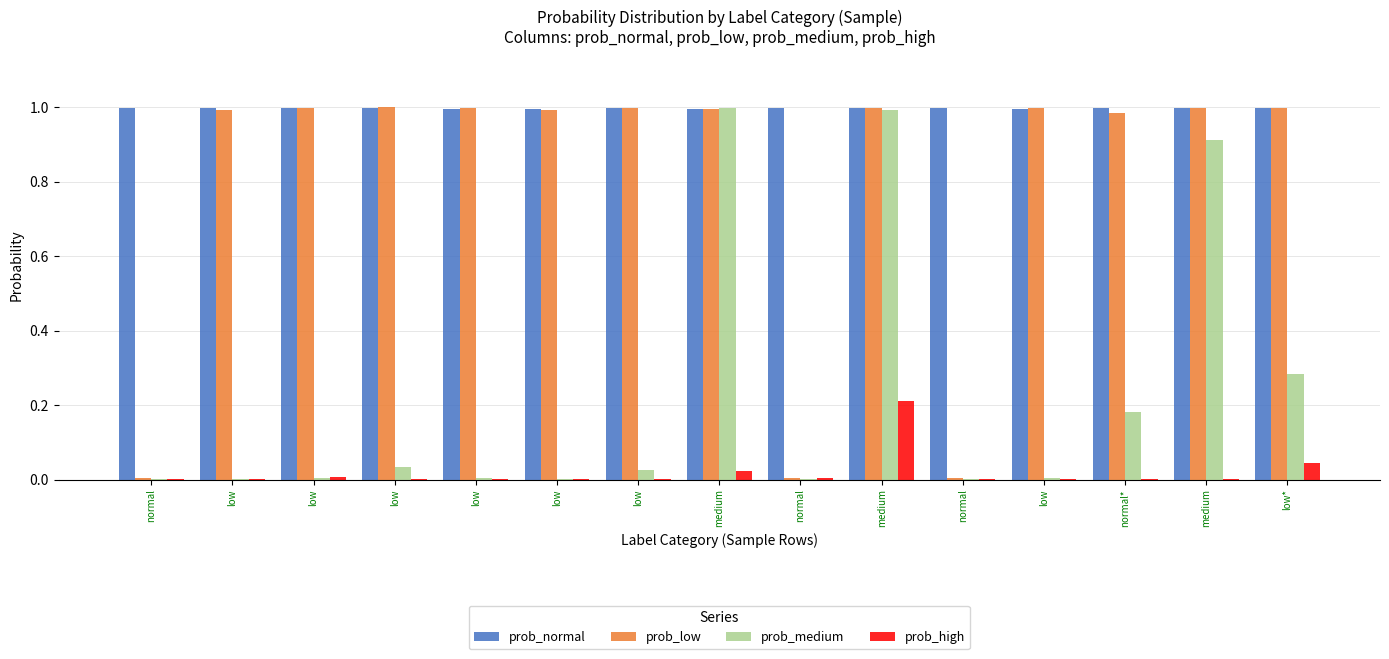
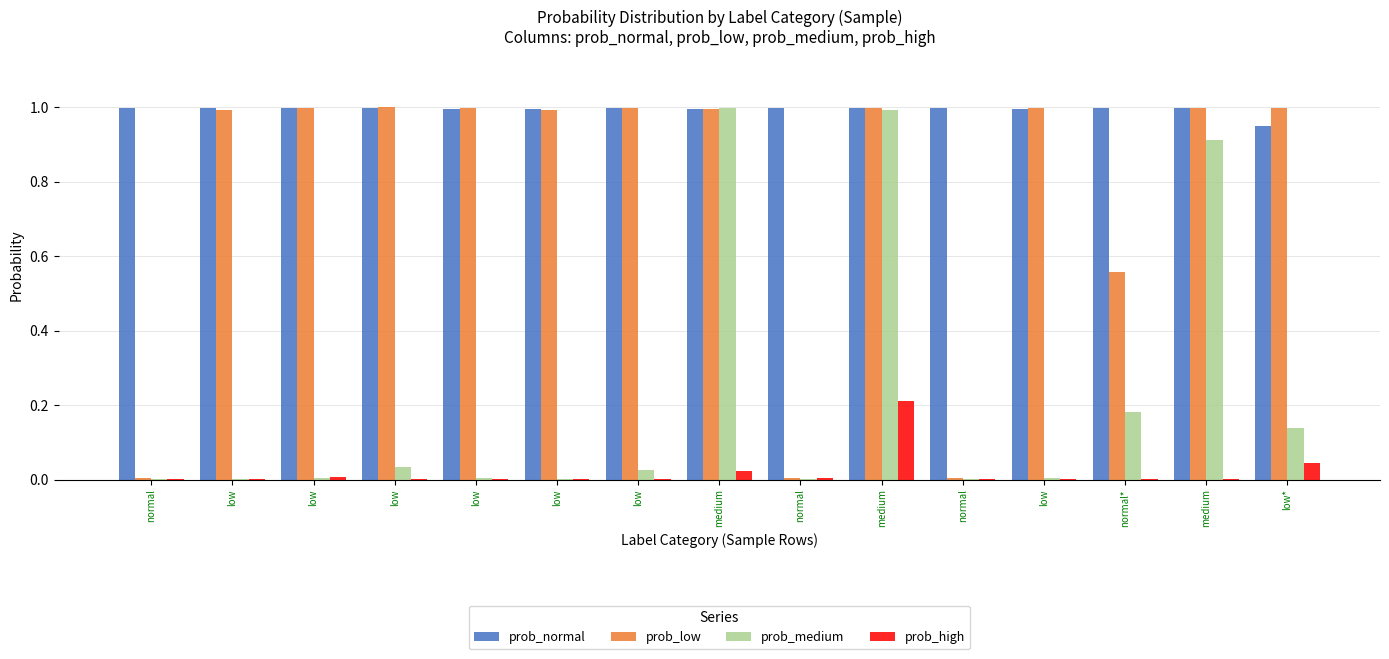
  {
    "prob_normal": {
      "normal*": 1.00,
-     "low*": 1.00
+     "low*": 0.95
    },
    "prob_low": {
-     "normal*": 0.98,
+     "normal*": 0.56,
      "low*": 1.00
    },
    "prob_medium": {
      "normal*": 0.18,
-     "low*": 0.28
+     "low*": 0.14
    },
    "prob_high": {
      "low*": 0.04
    }
  }
